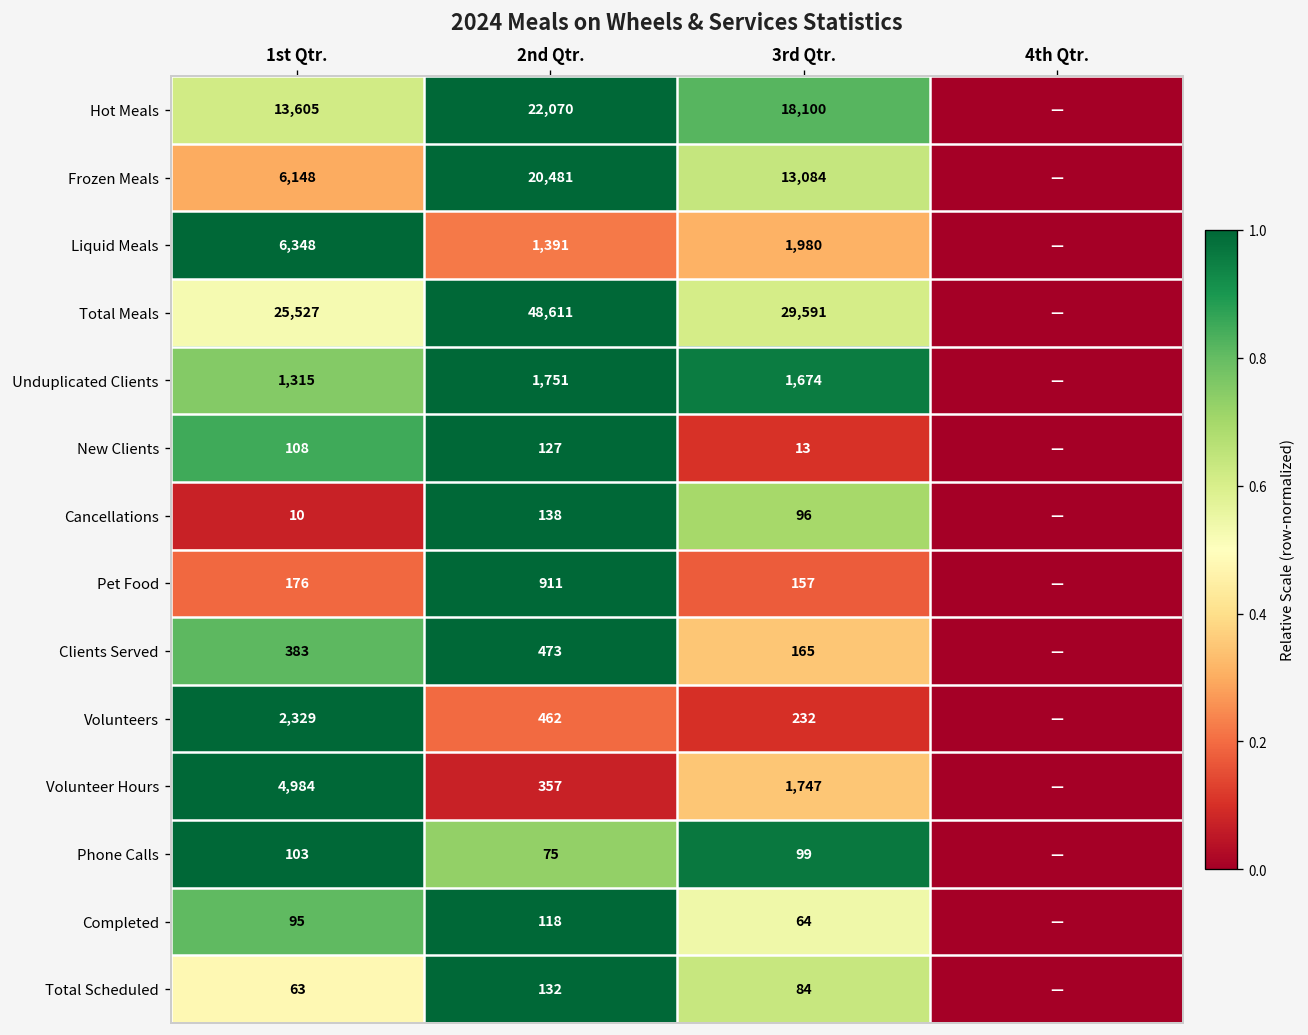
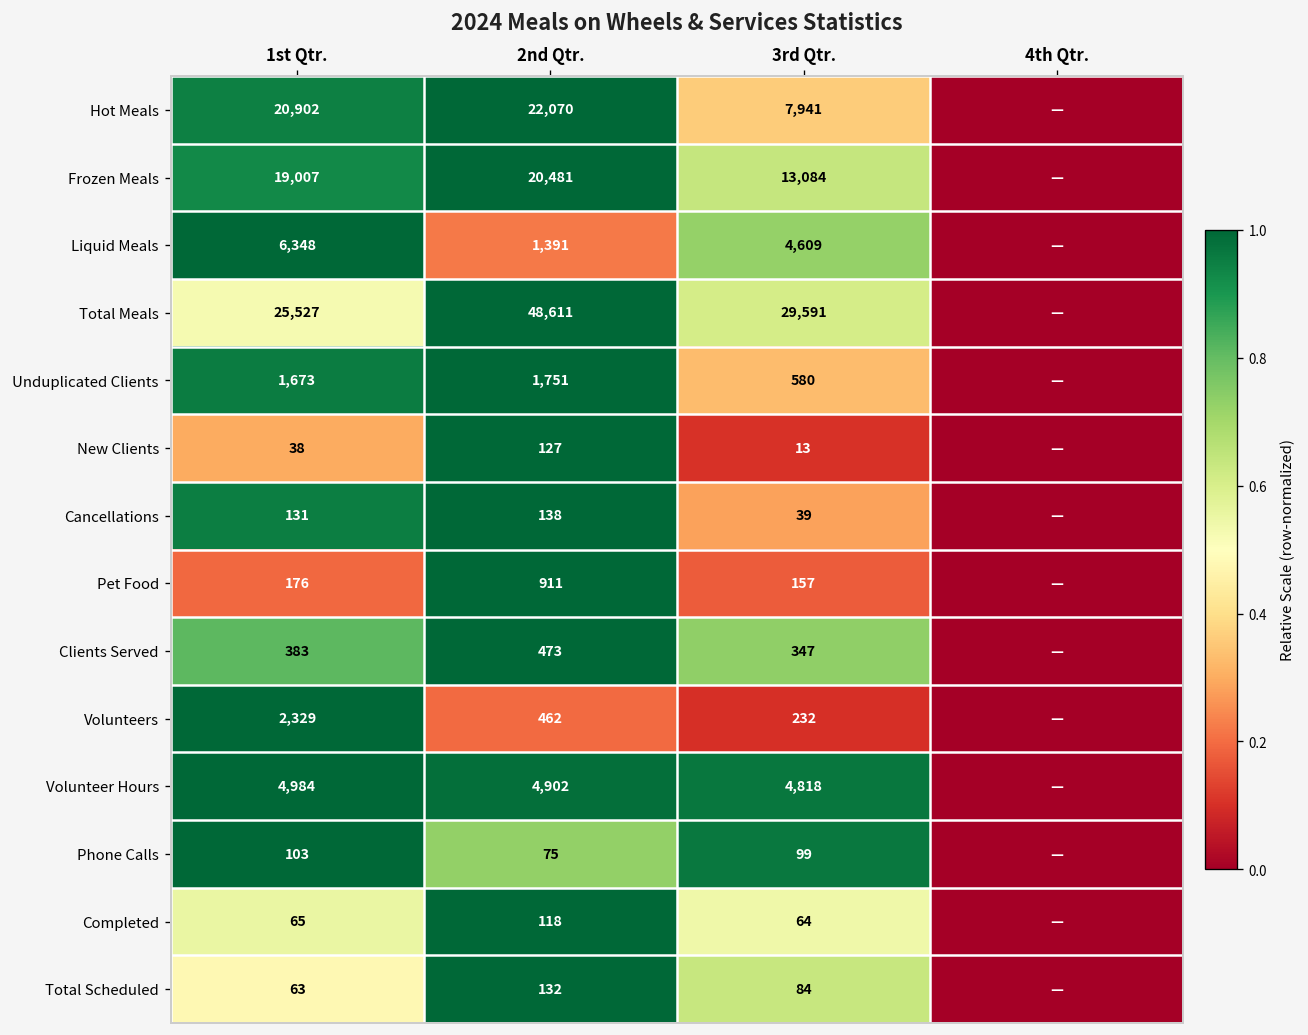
  {
    "Hot Meals": {
-     "1st Qtr.": "13,605",
+     "1st Qtr.": "20,902",
      "2nd Qtr.": "22,070",
-     "3rd Qtr.": "18,100"
+     "3rd Qtr.": "7,941"
    },
    "Frozen Meals": {
-     "1st Qtr.": "6,148",
+     "1st Qtr.": "19,007",
      "2nd Qtr.": "20,481",
      "3rd Qtr.": "13,084"
    },
    "Liquid Meals": {
      "1st Qtr.": "6,348",
      "2nd Qtr.": "1,391",
-     "3rd Qtr.": "1,980"
+     "3rd Qtr.": "4,609"
    },
    "Total Meals": {
      "1st Qtr.": "25,527",
      "2nd Qtr.": "48,611",
      "3rd Qtr.": "29,591"
    },
    "Unduplicated Clients": {
-     "1st Qtr.": "1,315",
+     "1st Qtr.": "1,673",
      "2nd Qtr.": "1,751",
-     "3rd Qtr.": "1,674"
+     "3rd Qtr.": "580"
    },
    "New Clients": {
-     "1st Qtr.": "108",
+     "1st Qtr.": "38",
      "2nd Qtr.": "127",
      "3rd Qtr.": "13"
    },
    "Cancellations": {
-     "1st Qtr.": "10",
+     "1st Qtr.": "131",
      "2nd Qtr.": "138",
-     "3rd Qtr.": "96"
+     "3rd Qtr.": "39"
    },
    "Pet Food": {
      "1st Qtr.": "176",
      "2nd Qtr.": "911",
      "3rd Qtr.": "157"
    },
    "Clients Served": {
      "1st Qtr.": "383",
      "2nd Qtr.": "473",
-     "3rd Qtr.": "165"
+     "3rd Qtr.": "347"
    },
    "Volunteers": {
      "1st Qtr.": "2,329",
      "2nd Qtr.": "462",
      "3rd Qtr.": "232"
    },
    "Volunteer Hours": {
      "1st Qtr.": "4,984",
-     "2nd Qtr.": "357",
-     "3rd Qtr.": "1,747"
+     "2nd Qtr.": "4,902",
+     "3rd Qtr.": "4,818"
    },
    "Phone Calls": {
      "1st Qtr.": "103",
      "2nd Qtr.": "75",
      "3rd Qtr.": "99"
    },
    "Completed": {
-     "1st Qtr.": "95",
+     "1st Qtr.": "65",
      "2nd Qtr.": "118",
      "3rd Qtr.": "64"
    },
    "Total Scheduled": {
      "1st Qtr.": "63",
      "2nd Qtr.": "132",
      "3rd Qtr.": "84"
    }
  }
